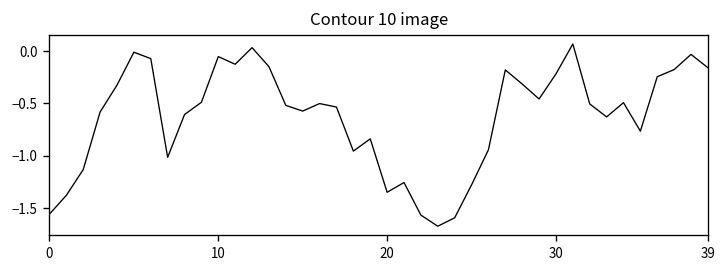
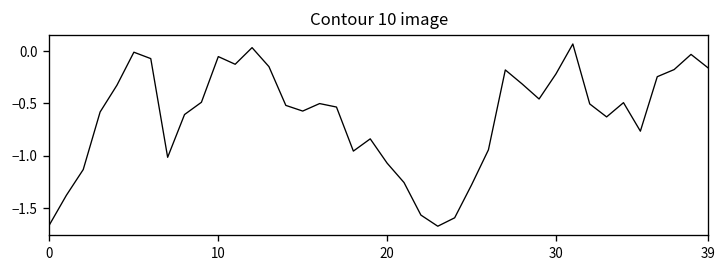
  {
-   "0": -1.6,
+   "0": -1.7,
    "10": -0.1,
-   "20": -1.3,
+   "20": -1.1,
    "30": -0.2,
    "39": -0.2
  }
